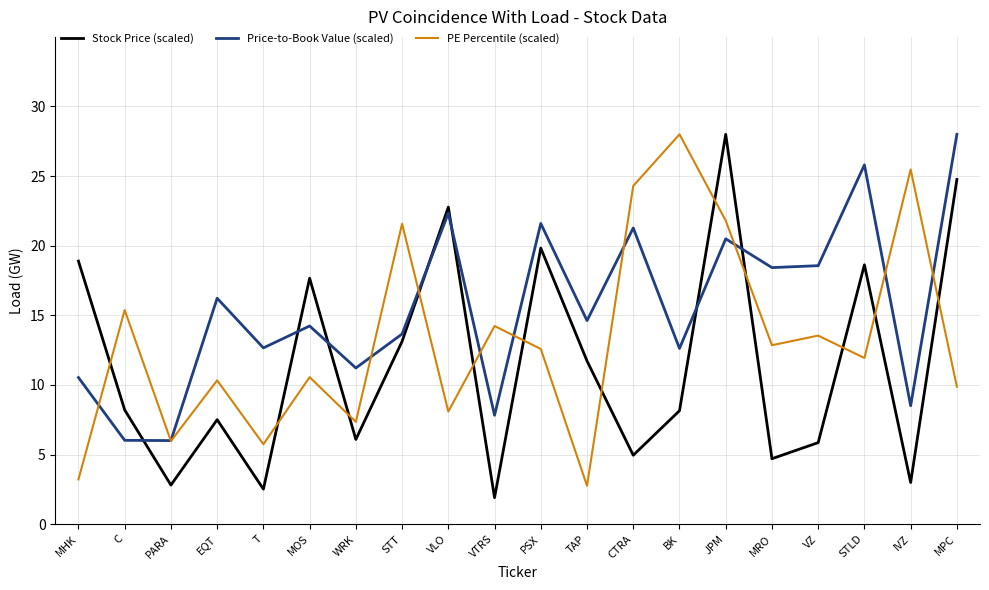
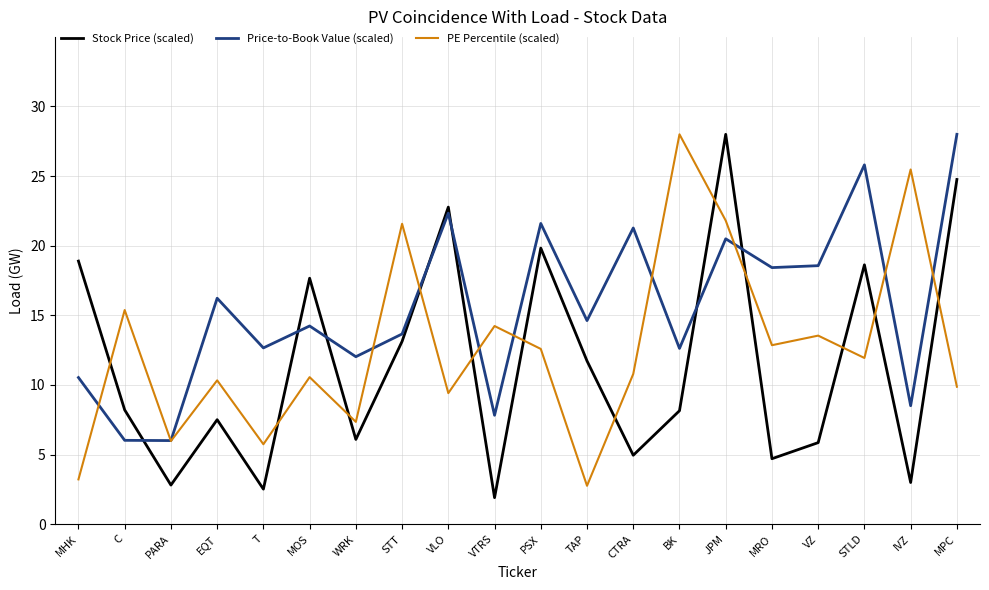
  {
    "Stock Price (scaled)": {
      "MHK": 18.9,
      "C": 8.2,
      "PARA": 2.8,
      "EQT": 7.5,
      "T": 2.5,
      "MOS": 17.7,
      "WRK": 6.1,
      "STT": 13.1,
      "VLO": 22.8,
      "VTRS": 1.9,
      "PSX": 19.8,
      "TAP": 11.7,
      "CTRA": 4.9,
      "BK": 8.1,
      "JPM": 28.0,
      "MRO": 4.7,
      "VZ": 5.9,
      "STLD": 18.6,
      "IVZ": 3.0,
      "MPC": 24.8
    },
    "Price-to-Book Value (scaled)": {
      "MHK": 10.5,
      "C": 6.0,
      "EQT": 16.2,
      "T": 12.7,
      "MOS": 14.2,
-     "WRK": 11.2,
+     "WRK": 12.0,
      "STT": 13.7,
      "VLO": 22.3,
      "VTRS": 7.8,
      "PSX": 21.6,
      "TAP": 14.6,
      "CTRA": 21.3,
      "BK": 12.6,
      "JPM": 20.5,
      "MRO": 18.4,
      "VZ": 18.6,
      "STLD": 25.8,
      "IVZ": 8.5,
      "MPC": 28.0
    },
    "PE Percentile (scaled)": {
      "MHK": 3.2,
      "C": 15.4,
      "EQT": 10.3,
      "T": 5.7,
      "MOS": 10.6,
      "WRK": 7.3,
      "STT": 21.6,
-     "VLO": 8.1,
+     "VLO": 9.4,
      "VTRS": 14.2,
      "PSX": 12.6,
      "TAP": 2.8,
-     "CTRA": 24.3,
+     "CTRA": 10.8,
      "BK": 28.0,
      "JPM": 21.8,
      "MRO": 12.9,
      "VZ": 13.5,
      "STLD": 11.9,
      "IVZ": 25.5,
      "MPC": 9.9
    }
  }
